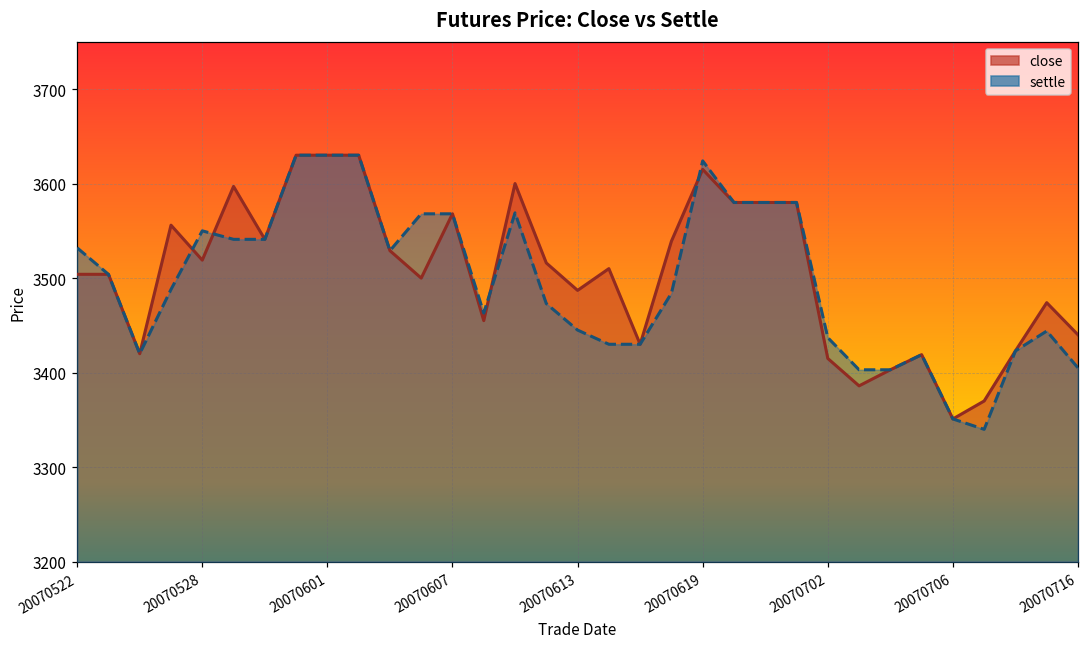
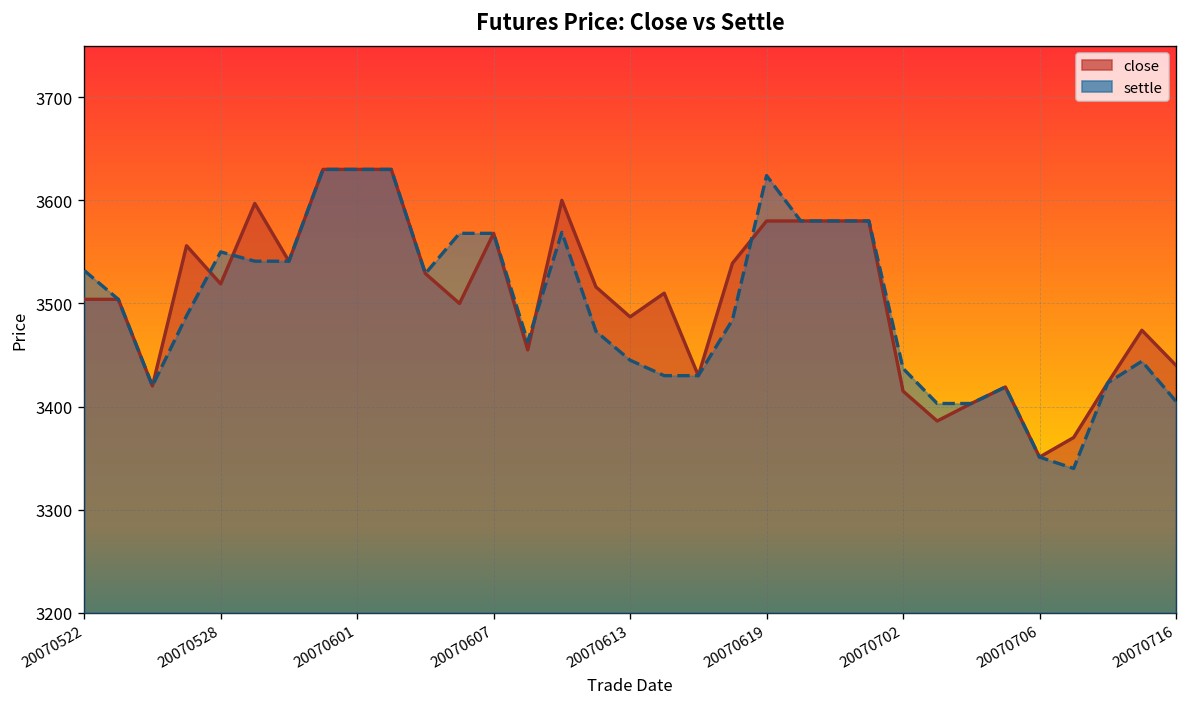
  {
    "close": {
      "20070522": 3500,
      "20070528": 3520,
      "20070613": 3490,
-     "20070619": 3620,
+     "20070619": 3580,
      "20070702": 3420,
      "20070716": 3440
    },
    "settle": {
      "20070522": 3530,
      "20070528": 3550,
      "20070613": 3450,
      "20070619": 3620,
      "20070702": 3440,
      "20070716": 3410
    }
  }
